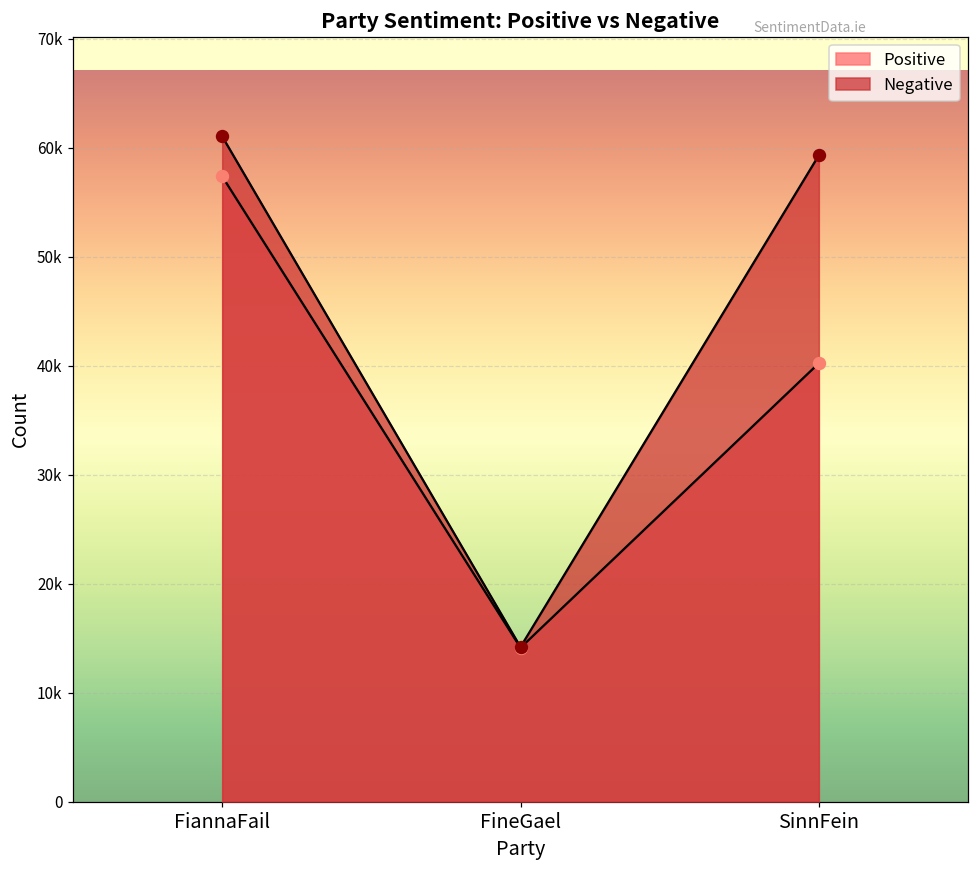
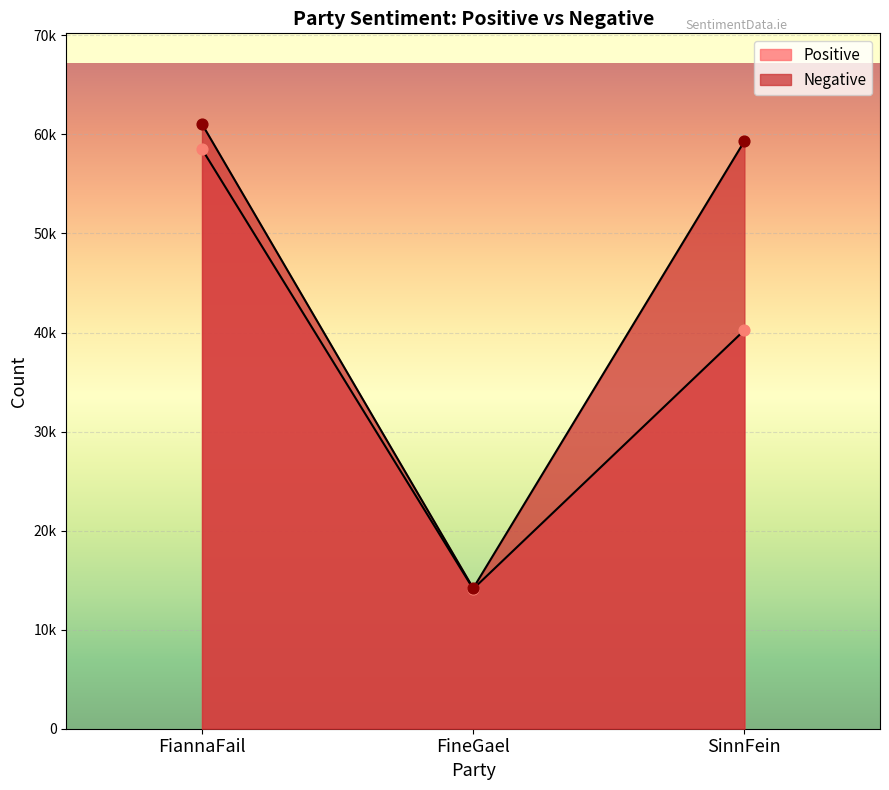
  {
    "Positive": {
-     "FiannaFail": 57000,
+     "FiannaFail": 59000,
      "SinnFein": 40000
    },
    "Negative": {
      "FiannaFail": 61000,
      "SinnFein": 59000
    }
  }
